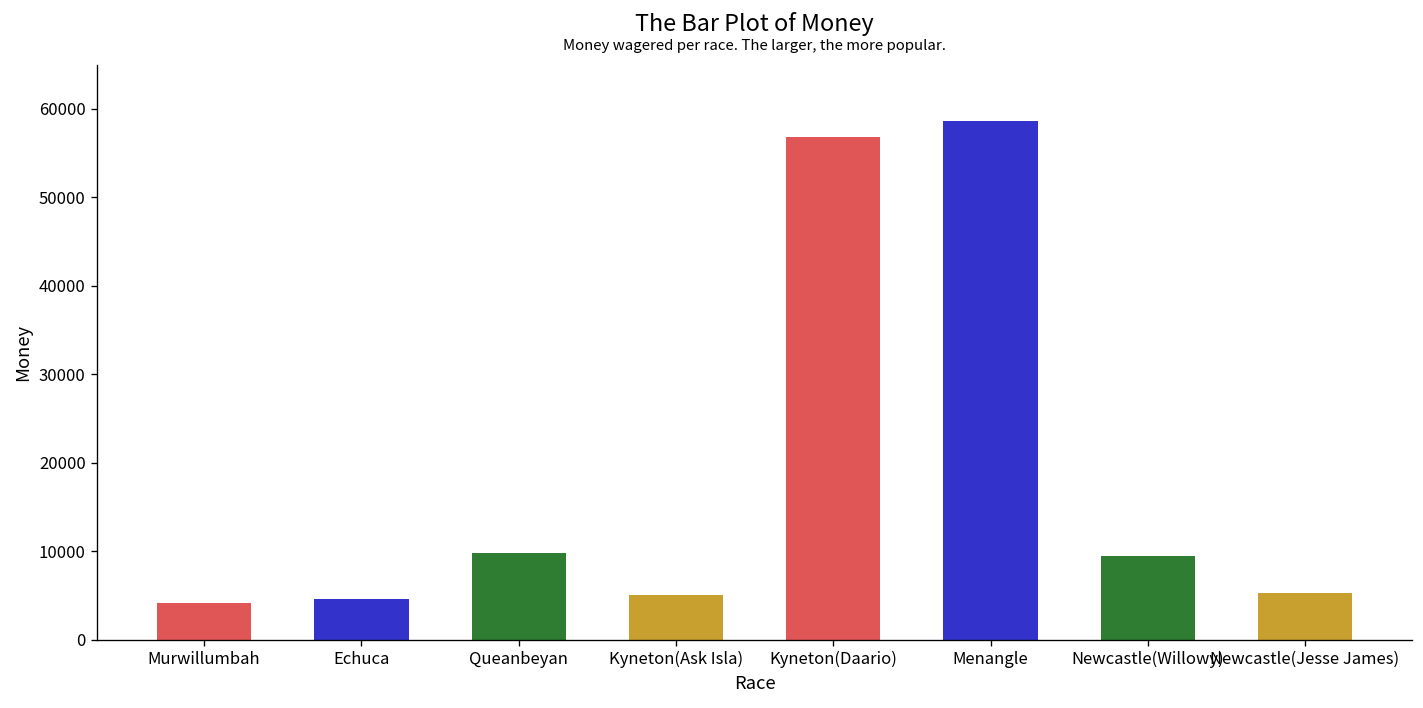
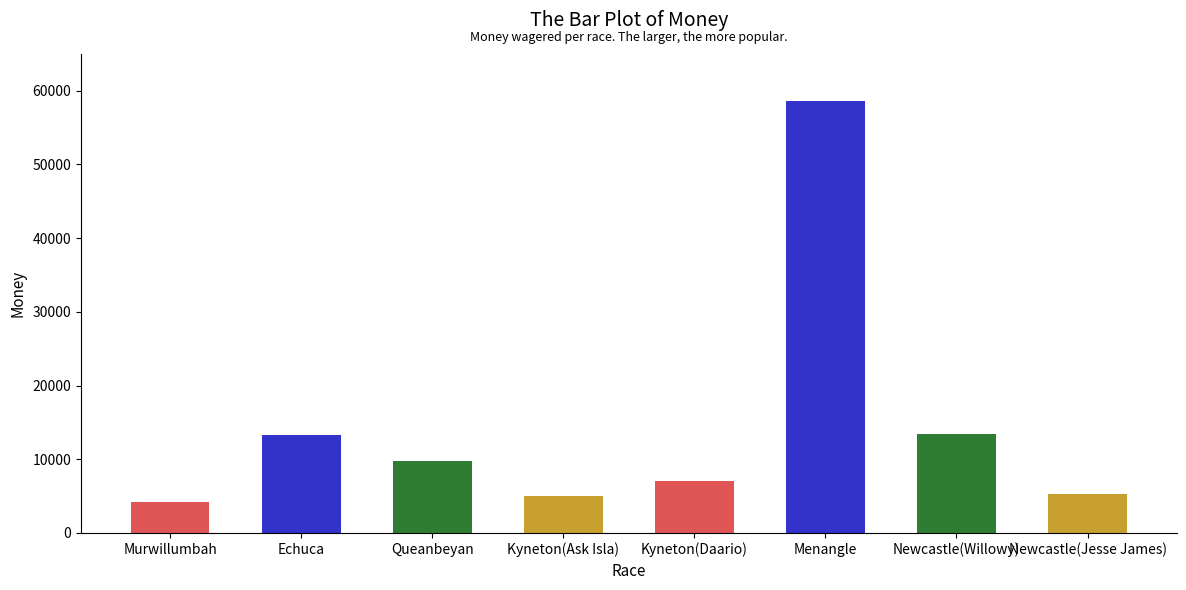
  {
    "Murwillumbah": 4000,
-   "Echuca": 5000,
+   "Echuca": 13000,
    "Queanbeyan": 10000,
    "Kyneton(Ask Isla)": 5000,
-   "Kyneton(Daario)": 57000,
+   "Kyneton(Daario)": 7000,
    "Menangle": 59000,
-   "Newcastle(Willowy)": 9000,
+   "Newcastle(Willowy)": 13000,
    "Newcastle(Jesse James)": 5000
  }
